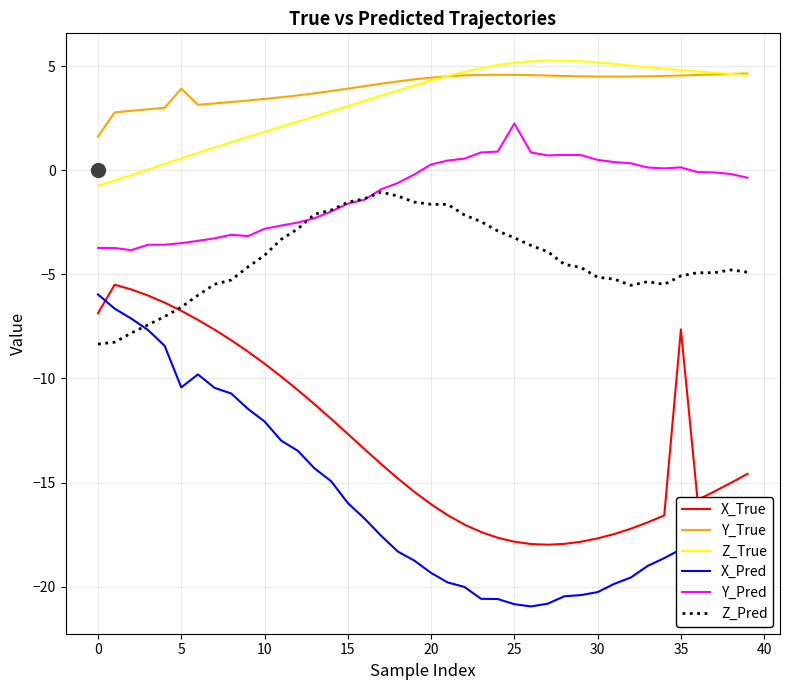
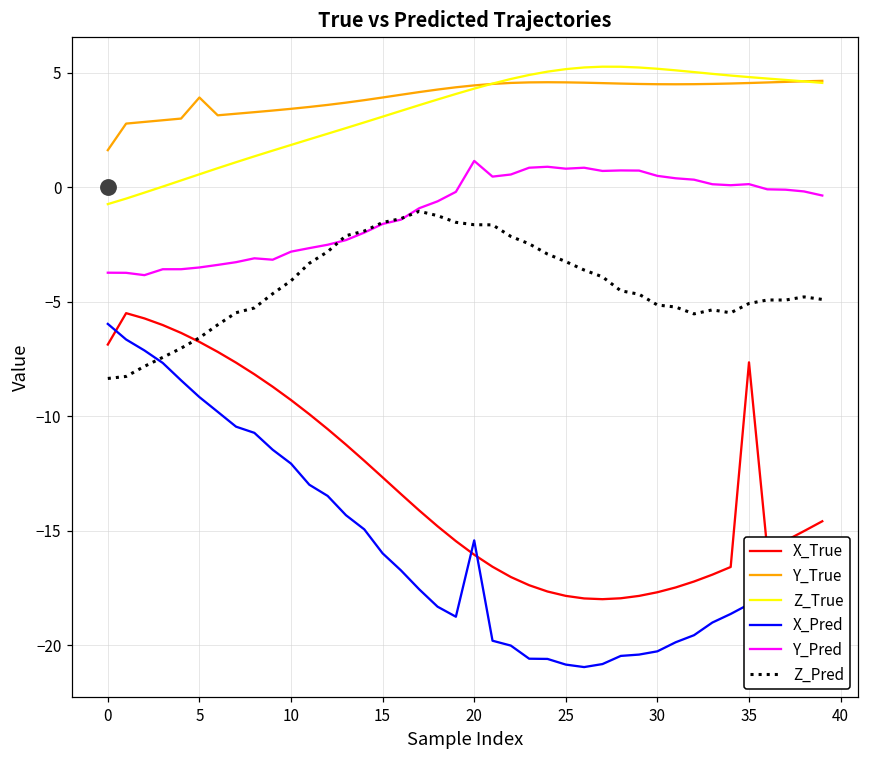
  {
    "X_True": {
      "0": -6.9,
      "5": -6.8,
      "10": -9.3,
      "15": -12.7,
      "20": -16.0,
      "25": -17.8,
      "30": -17.7,
      "35": -7.6
    },
    "Y_True": {
      "0": 1.6,
      "5": 3.9,
      "10": 3.4,
      "15": 3.9,
      "20": 4.4,
      "25": 4.6,
      "30": 4.5,
      "35": 4.5
    },
    "Z_True": {
      "0": -0.7,
      "5": 0.6,
      "10": 1.8,
      "15": 3.1,
      "20": 4.3,
      "25": 5.2,
      "30": 5.2,
      "35": 4.8
    },
    "X_Pred": {
      "0": -6.0,
-     "5": -10.4,
+     "5": -9.2,
      "10": -12.1,
      "15": -16.0,
-     "20": -19.3,
+     "20": -15.4,
      "25": -20.8,
      "30": -20.3
    },
    "Y_Pred": {
      "0": -3.7,
      "5": -3.5,
      "10": -2.8,
-     "20": 0.3,
-     "25": 2.2,
+     "20": 1.1,
+     "25": 0.8,
      "30": 0.5,
      "35": 0.1
    },
    "Z_Pred": {
      "0": -8.3,
      "5": -6.6,
      "10": -4.1,
      "20": -1.6,
      "25": -3.2,
      "30": -5.1,
      "35": -5.1
    }
  }
